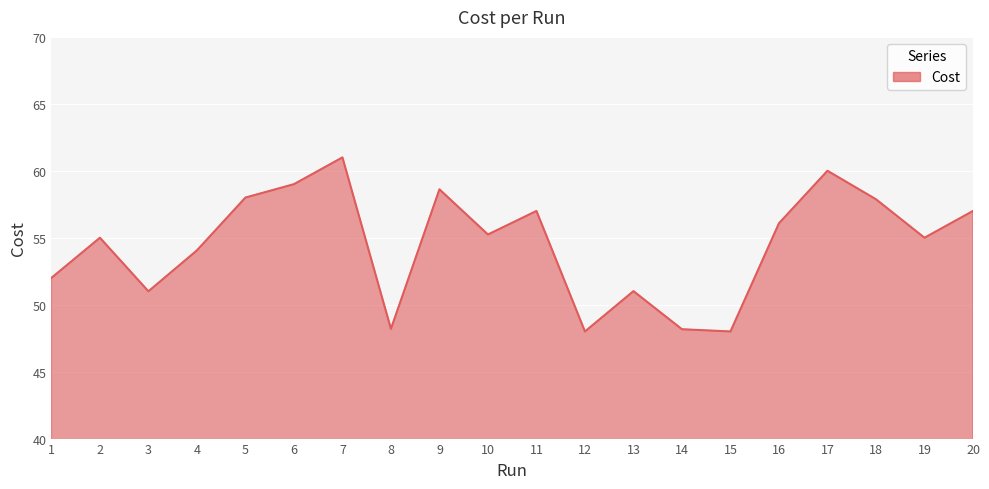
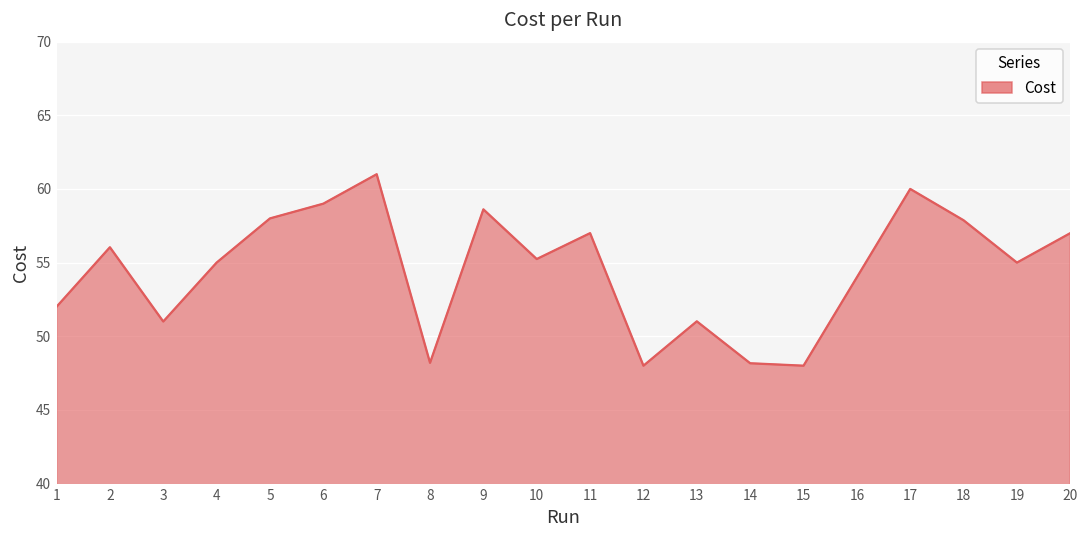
  {
    "1": 52.0,
-   "2": 55.0,
+   "2": 56.0,
    "3": 51.0,
-   "4": 54.1,
+   "4": 55.0,
    "5": 58.0,
    "6": 59.0,
    "7": 61.0,
    "8": 48.2,
    "9": 58.6,
    "10": 55.2,
    "11": 57.0,
    "12": 48.0,
    "13": 51.0,
    "14": 48.2,
    "15": 48.0,
-   "16": 56.1,
+   "16": 54.0,
    "17": 60.0,
    "18": 57.9,
    "19": 55.0,
    "20": 57.0
  }
